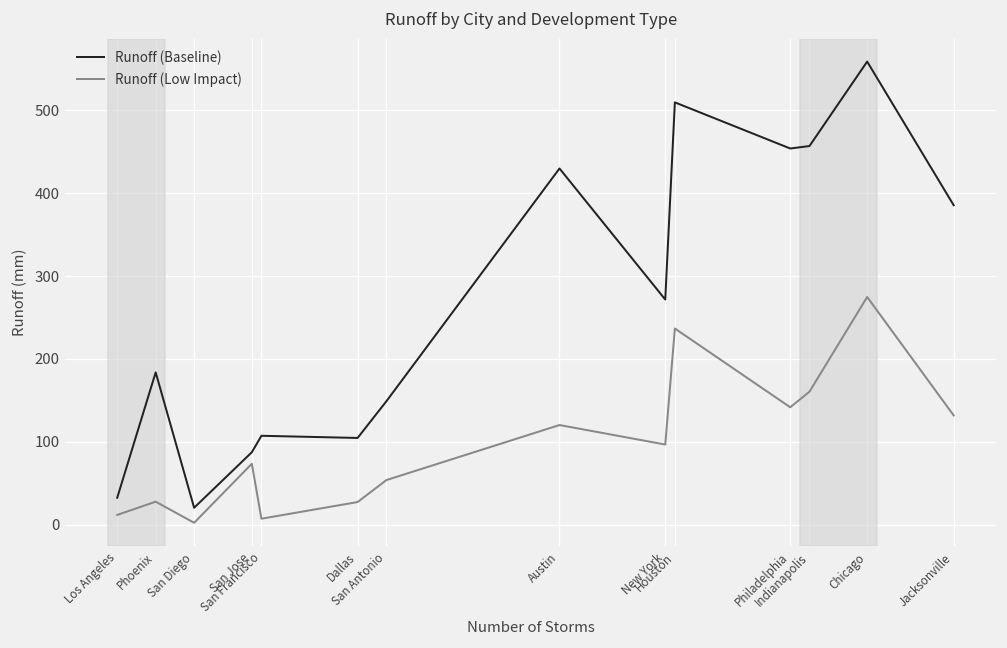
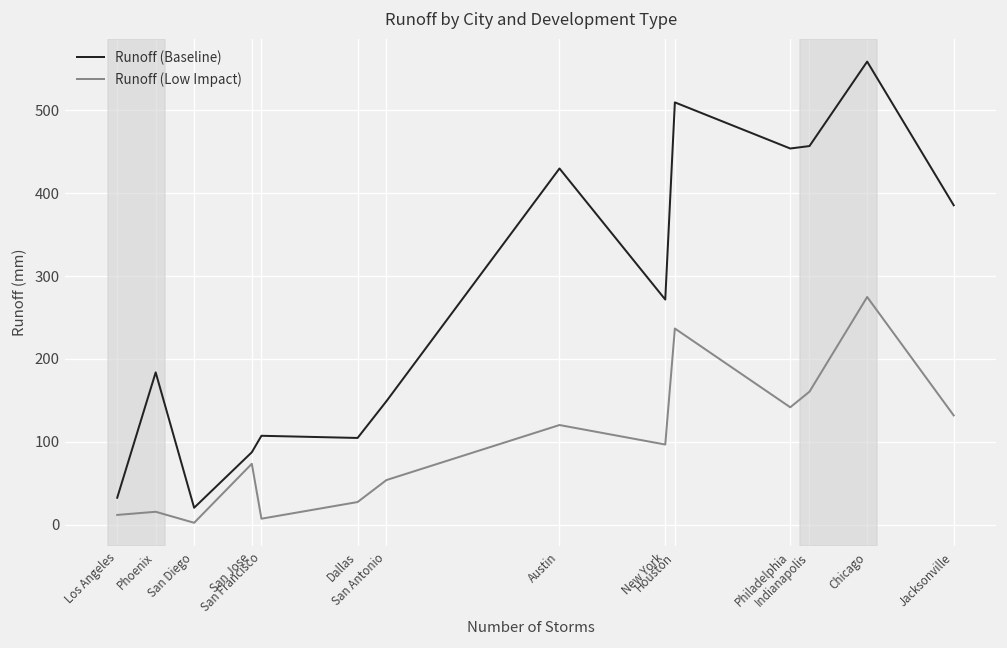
  {
    "Runoff (Baseline)": {
      "Los Angeles": 30,
      "Phoenix": 180,
      "San Diego": 20,
      "San Jose": 90,
      "San Francisco": 110,
      "Dallas": 100,
      "San Antonio": 150,
      "Austin": 430,
      "New York": 270,
      "Houston": 510,
      "Philadelphia": 450,
      "Indianapolis": 460,
      "Chicago": 560,
      "Jacksonville": 390
    },
    "Runoff (Low Impact)": {
      "Los Angeles": 10,
-     "Phoenix": 30,
+     "Phoenix": 20,
      "San Diego": 0,
      "San Jose": 70,
      "San Francisco": 10,
      "Dallas": 30,
      "San Antonio": 50,
      "Austin": 120,
      "New York": 100,
      "Houston": 240,
      "Philadelphia": 140,
      "Indianapolis": 160,
      "Chicago": 270,
      "Jacksonville": 130
    }
  }
